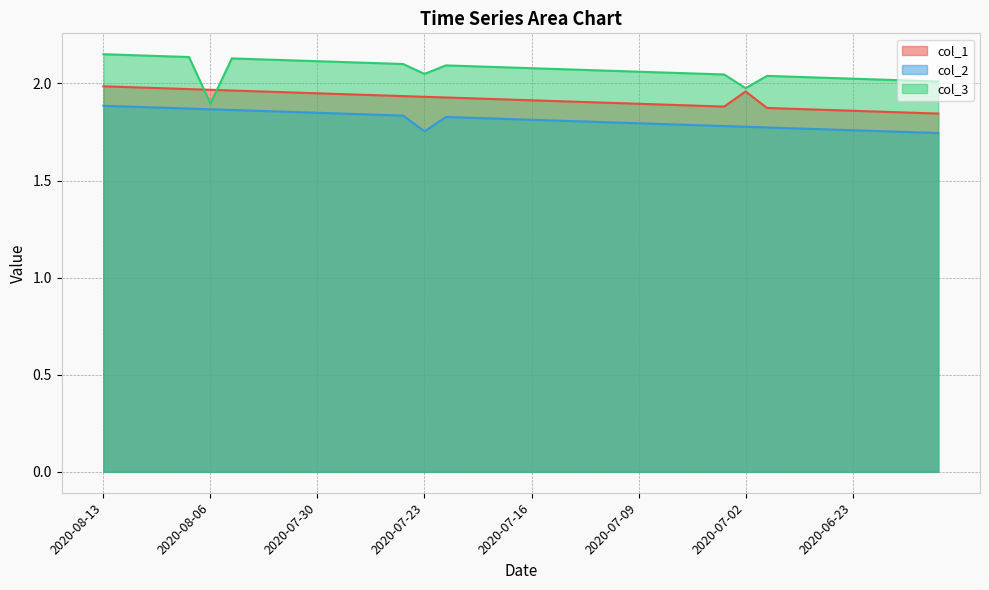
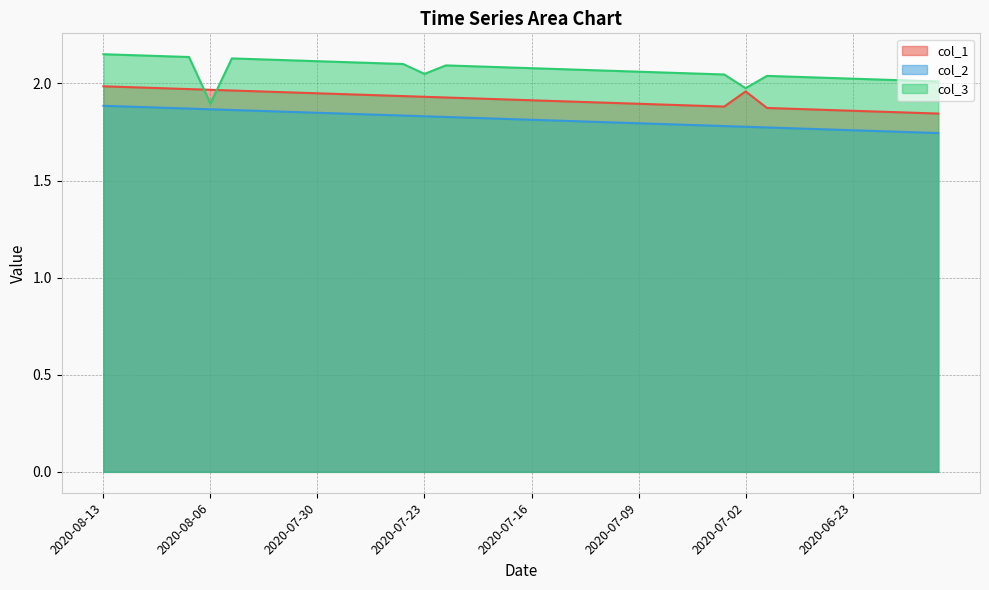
  {
    "col_1": {
      "2020-08-13": 1.99,
      "2020-08-06": 1.97,
      "2020-07-30": 1.95,
      "2020-07-23": 1.93,
      "2020-07-16": 1.91,
      "2020-07-09": 1.90,
      "2020-07-02": 1.96,
      "2020-06-23": 1.86
    },
    "col_2": {
      "2020-08-13": 1.89,
      "2020-08-06": 1.87,
      "2020-07-30": 1.85,
-     "2020-07-23": 1.75,
+     "2020-07-23": 1.83,
      "2020-07-16": 1.81,
      "2020-07-09": 1.80,
      "2020-07-02": 1.78,
      "2020-06-23": 1.76
    },
    "col_3": {
      "2020-08-13": 2.15,
      "2020-08-06": 1.90,
      "2020-07-30": 2.11,
      "2020-07-23": 2.05,
      "2020-07-16": 2.08,
      "2020-07-09": 2.06,
      "2020-07-02": 1.98,
      "2020-06-23": 2.02
    }
  }
